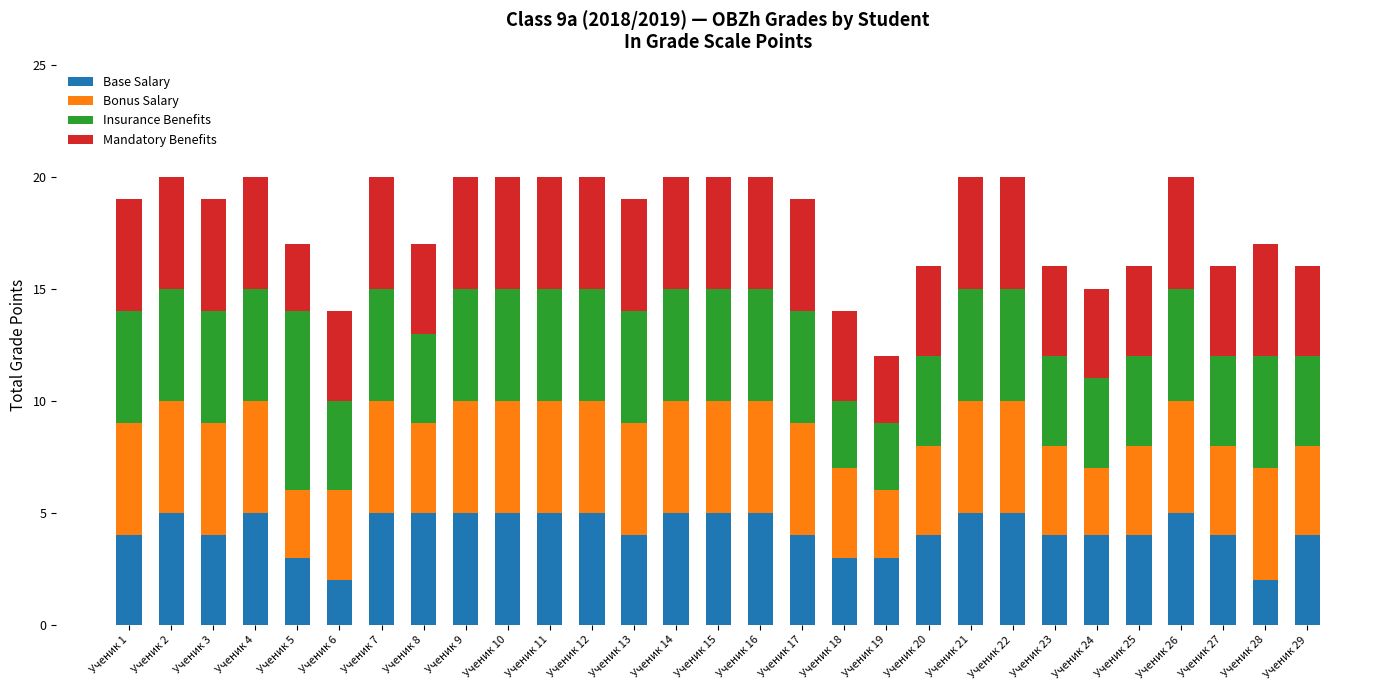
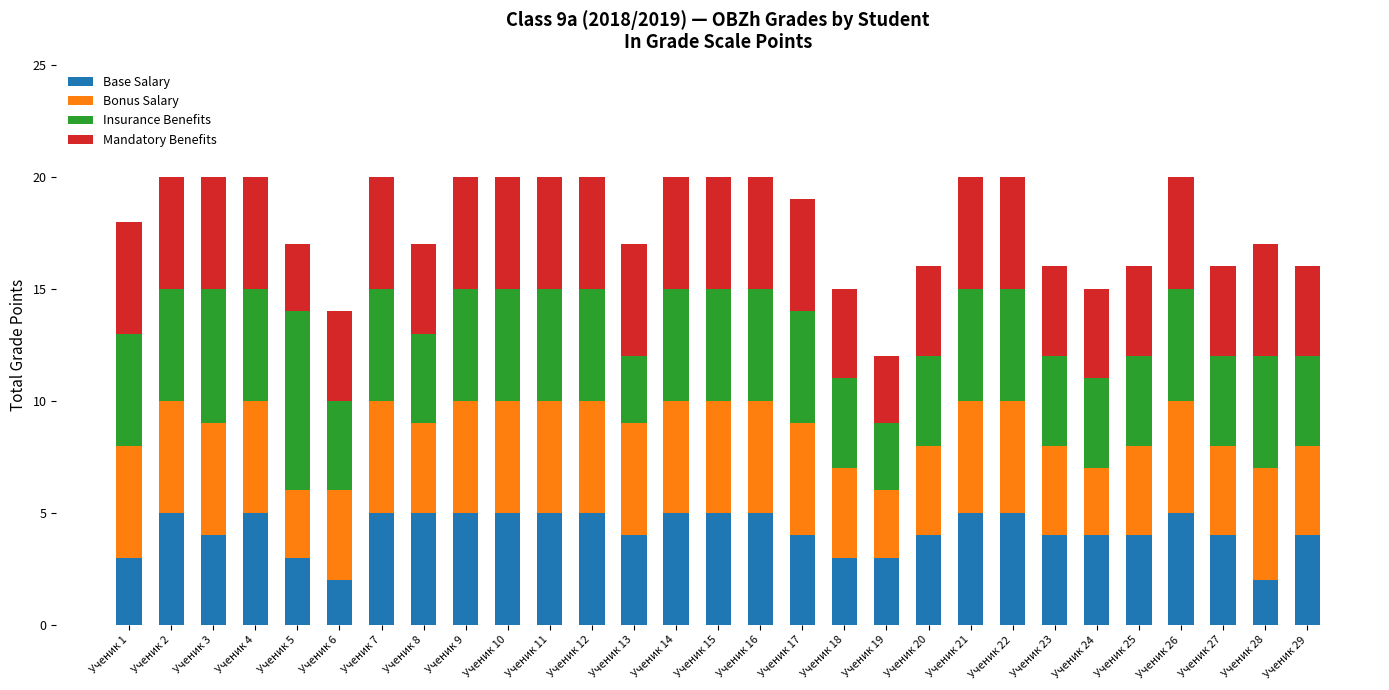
  {
    "Base Salary": {
-     "Ученик 1": 4,
+     "Ученик 1": 3,
      "Ученик 2": 5,
      "Ученик 3": 4,
      "Ученик 4": 5,
      "Ученик 5": 3,
      "Ученик 6": 2,
      "Ученик 7": 5,
      "Ученик 8": 5,
      "Ученик 9": 5,
      "Ученик 10": 5,
      "Ученик 11": 5,
      "Ученик 12": 5,
      "Ученик 13": 4,
      "Ученик 14": 5,
      "Ученик 15": 5,
      "Ученик 16": 5,
      "Ученик 17": 4,
      "Ученик 18": 3,
      "Ученик 19": 3,
      "Ученик 20": 4,
      "Ученик 21": 5,
      "Ученик 22": 5,
      "Ученик 23": 4,
      "Ученик 24": 4,
      "Ученик 25": 4,
      "Ученик 26": 5,
      "Ученик 27": 4,
      "Ученик 28": 2,
      "Ученик 29": 4
    },
    "Bonus Salary": {
      "Ученик 1": 5,
      "Ученик 2": 5,
      "Ученик 3": 5,
      "Ученик 4": 5,
      "Ученик 5": 3,
      "Ученик 6": 4,
      "Ученик 7": 5,
      "Ученик 8": 4,
      "Ученик 9": 5,
      "Ученик 10": 5,
      "Ученик 11": 5,
      "Ученик 12": 5,
      "Ученик 13": 5,
      "Ученик 14": 5,
      "Ученик 15": 5,
      "Ученик 16": 5,
      "Ученик 17": 5,
      "Ученик 18": 4,
      "Ученик 19": 3,
      "Ученик 20": 4,
      "Ученик 21": 5,
      "Ученик 22": 5,
      "Ученик 23": 4,
      "Ученик 24": 3,
      "Ученик 25": 4,
      "Ученик 26": 5,
      "Ученик 27": 4,
      "Ученик 28": 5,
      "Ученик 29": 4
    },
    "Insurance Benefits": {
      "Ученик 1": 5,
      "Ученик 2": 5,
-     "Ученик 3": 5,
+     "Ученик 3": 6,
      "Ученик 4": 5,
      "Ученик 5": 8,
      "Ученик 6": 4,
      "Ученик 7": 5,
      "Ученик 8": 4,
      "Ученик 9": 5,
      "Ученик 10": 5,
      "Ученик 11": 5,
      "Ученик 12": 5,
-     "Ученик 13": 5,
+     "Ученик 13": 3,
      "Ученик 14": 5,
      "Ученик 15": 5,
      "Ученик 16": 5,
      "Ученик 17": 5,
-     "Ученик 18": 3,
+     "Ученик 18": 4,
      "Ученик 19": 3,
      "Ученик 20": 4,
      "Ученик 21": 5,
      "Ученик 22": 5,
      "Ученик 23": 4,
      "Ученик 24": 4,
      "Ученик 25": 4,
      "Ученик 26": 5,
      "Ученик 27": 4,
      "Ученик 28": 5,
      "Ученик 29": 4
    },
    "Mandatory Benefits": {
      "Ученик 1": 5,
      "Ученик 2": 5,
      "Ученик 3": 5,
      "Ученик 4": 5,
      "Ученик 5": 3,
      "Ученик 6": 4,
      "Ученик 7": 5,
      "Ученик 8": 4,
      "Ученик 9": 5,
      "Ученик 10": 5,
      "Ученик 11": 5,
      "Ученик 12": 5,
      "Ученик 13": 5,
      "Ученик 14": 5,
      "Ученик 15": 5,
      "Ученик 16": 5,
      "Ученик 17": 5,
      "Ученик 18": 4,
      "Ученик 19": 3,
      "Ученик 20": 4,
      "Ученик 21": 5,
      "Ученик 22": 5,
      "Ученик 23": 4,
      "Ученик 24": 4,
      "Ученик 25": 4,
      "Ученик 26": 5,
      "Ученик 27": 4,
      "Ученик 28": 5,
      "Ученик 29": 4
    }
  }
